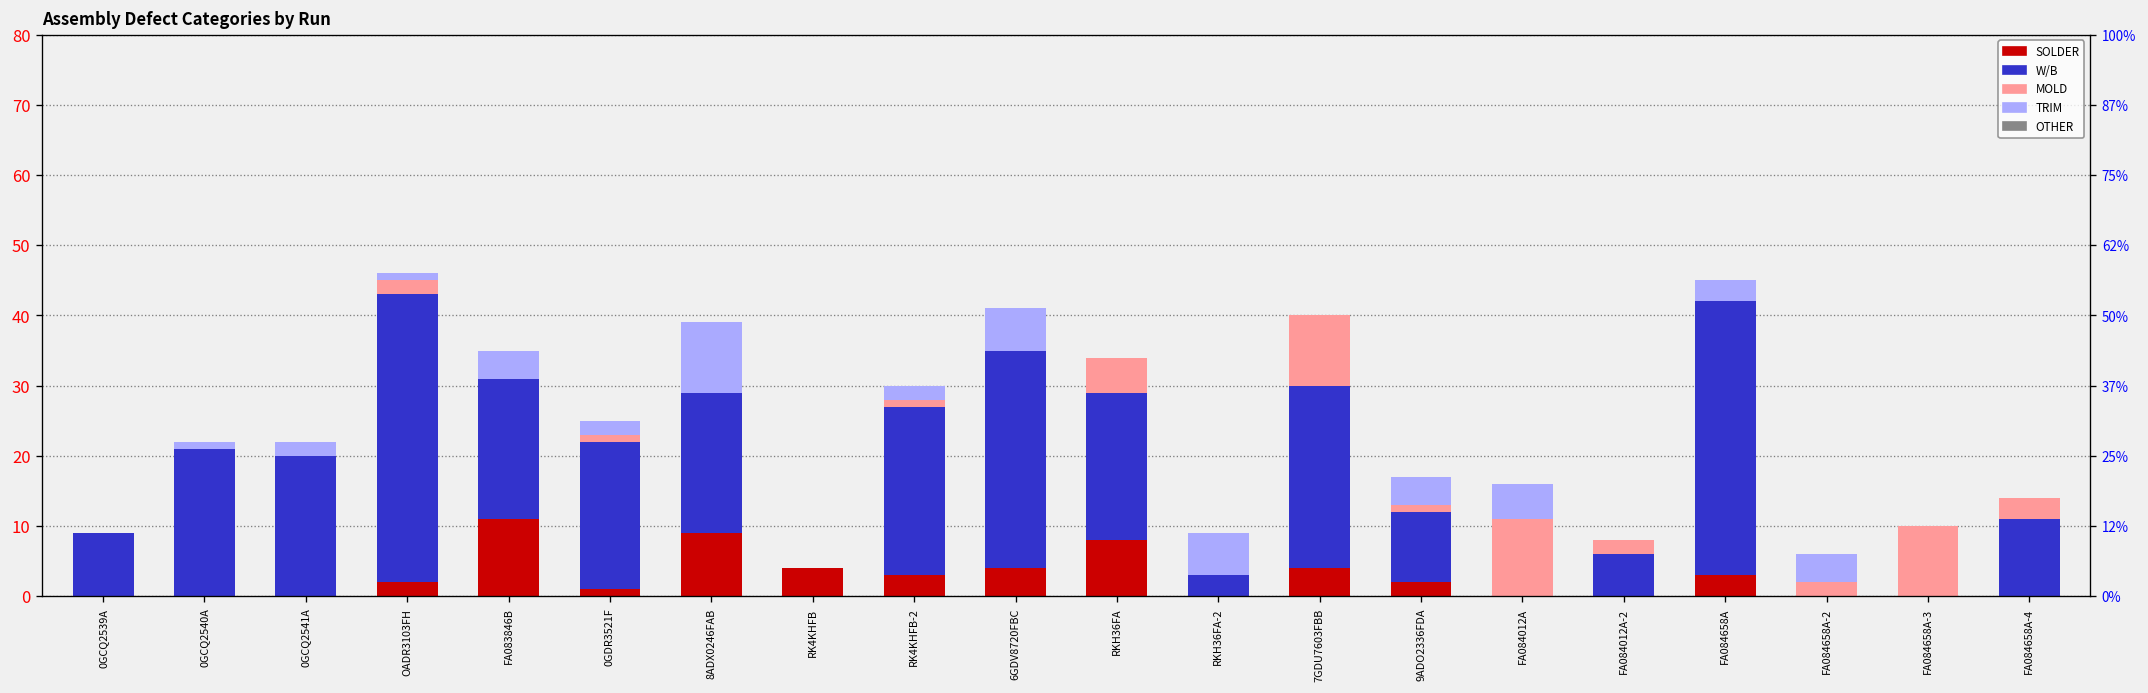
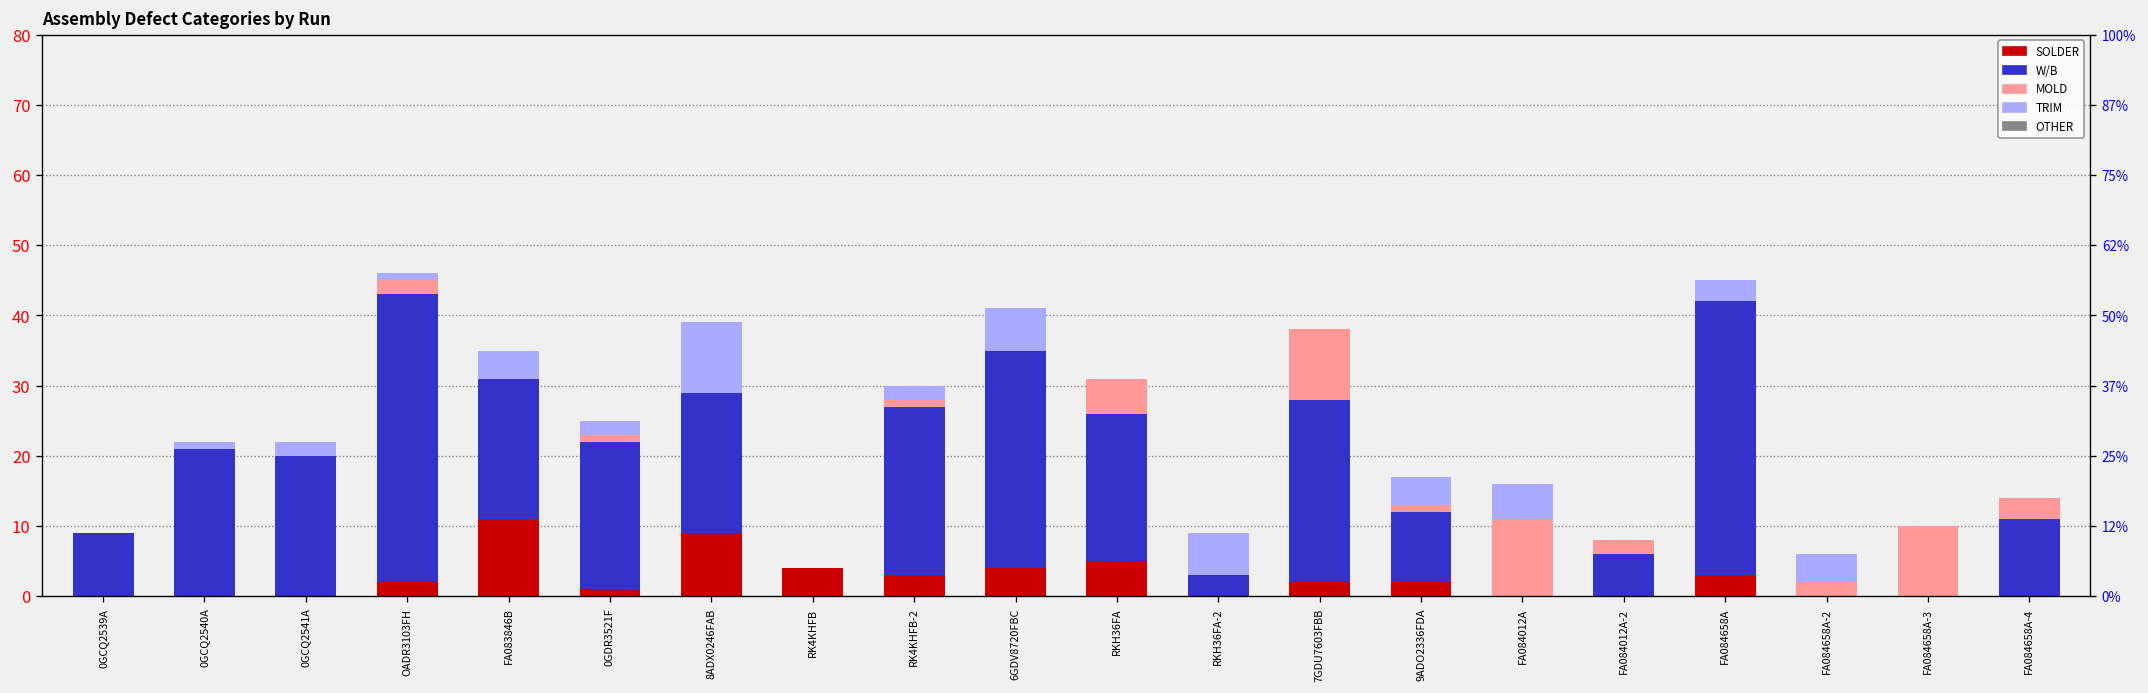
  {
    "SOLDER": {
      "0GCQ2539A": 0,
      "0GCQ2540A": 0,
      "0GCQ2541A": 0,
      "OADR3103FH": 2,
      "FA083846B": 11,
      "0GDR3521F": 1,
      "8ADX0246FAB": 9,
      "RK4KHFB": 4,
      "RK4KHFB-2": 3,
      "6GDV8720FBC": 4,
-     "RKH36FA": 8,
+     "RKH36FA": 5,
      "RKH36FA-2": 0,
-     "7GDU7603FBB": 4,
+     "7GDU7603FBB": 2,
      "9ADO2336FDA": 2,
      "FA084012A": 0,
      "FA084012A-2": 0,
      "FA084658A": 3,
      "FA084658A-2": 0,
      "FA084658A-3": 0,
      "FA084658A-4": 0
    },
    "W/B": {
      "0GCQ2539A": 9,
      "0GCQ2540A": 21,
      "0GCQ2541A": 20,
      "OADR3103FH": 41,
      "FA083846B": 20,
      "0GDR3521F": 21,
      "8ADX0246FAB": 20,
      "RK4KHFB": 0,
      "RK4KHFB-2": 24,
      "6GDV8720FBC": 31,
      "RKH36FA": 21,
      "RKH36FA-2": 3,
      "7GDU7603FBB": 26,
      "9ADO2336FDA": 10,
      "FA084012A": 0,
      "FA084012A-2": 6,
      "FA084658A": 39,
      "FA084658A-2": 0,
      "FA084658A-3": 0,
      "FA084658A-4": 11
    },
    "MOLD": {
      "0GCQ2539A": 0,
      "0GCQ2540A": 0,
      "0GCQ2541A": 0,
      "OADR3103FH": 2,
      "FA083846B": 0,
      "0GDR3521F": 1,
      "8ADX0246FAB": 0,
      "RK4KHFB": 0,
      "RK4KHFB-2": 1,
      "6GDV8720FBC": 0,
      "RKH36FA": 5,
      "RKH36FA-2": 0,
      "7GDU7603FBB": 10,
      "9ADO2336FDA": 1,
      "FA084012A": 11,
      "FA084012A-2": 2,
      "FA084658A": 0,
      "FA084658A-2": 2,
      "FA084658A-3": 10,
      "FA084658A-4": 3
    },
    "OTHER": {
      "0GCQ2539A": 0,
      "RK4KHFB": 0,
      "RKH36FA": 0,
      "7GDU7603FBB": 0,
      "FA084012A-2": 0,
      "FA084658A-3": 0,
      "FA084658A-4": 0
    }
  }
